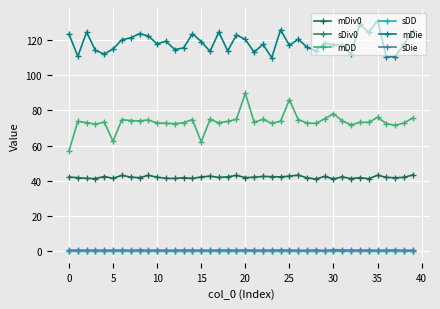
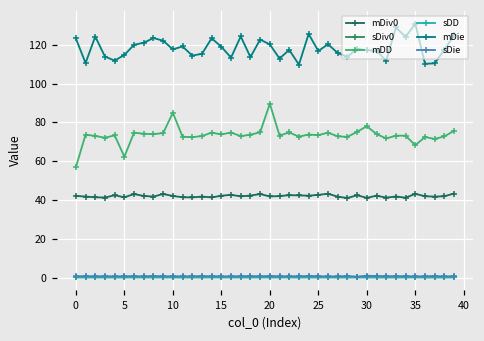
  {
    "mDD": {
      "0": 57,
      "5": 62,
-     "10": 73,
-     "15": 62,
+     "10": 85,
+     "15": 74,
      "20": 90,
-     "25": 86,
+     "25": 73,
      "30": 78,
-     "35": 76
+     "35": 68
    }
  }
